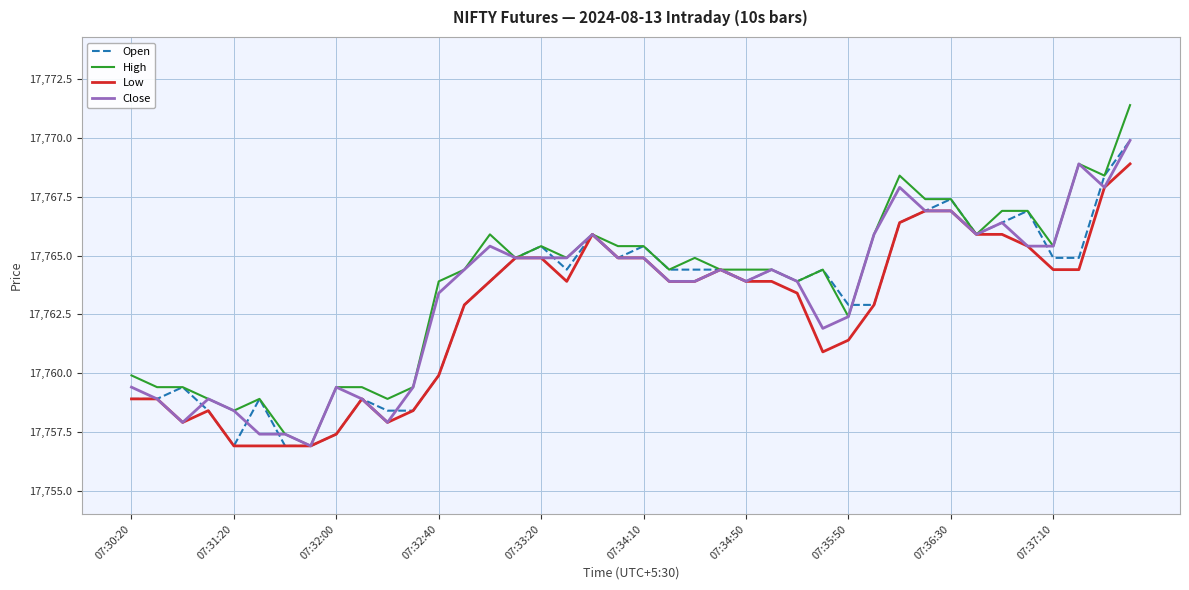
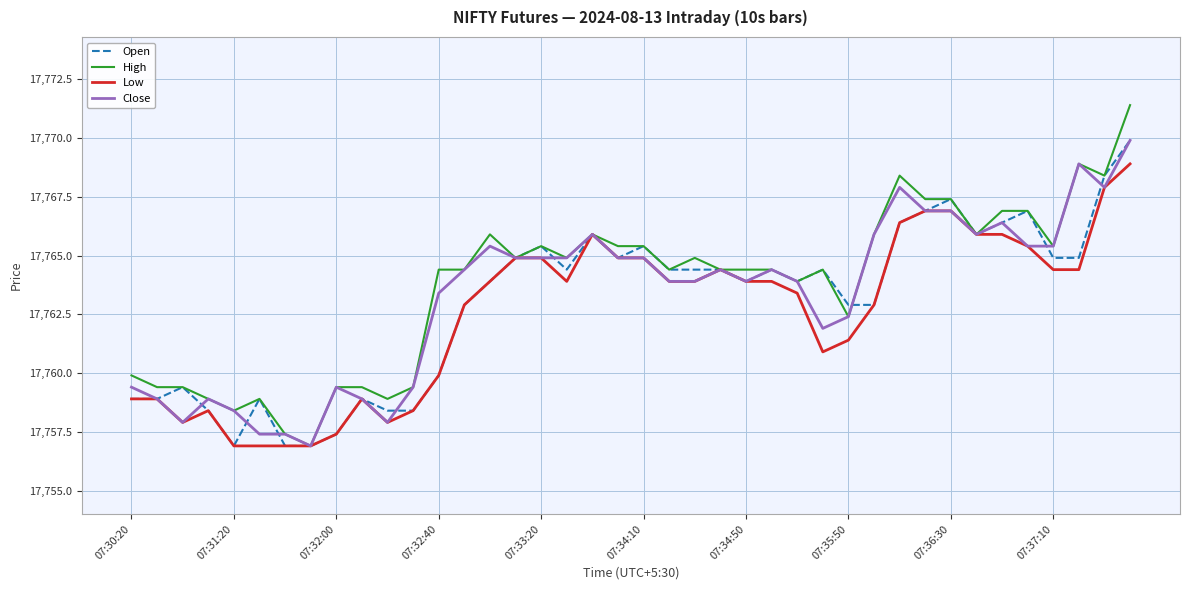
  {
    "Open": {
      "07:35:50": "17,762.9",
      "07:37:10": "17,764.9"
    },
    "High": {
      "07:30:20": "17,759.9",
-     "07:32:40": "17,763.9",
+     "07:32:40": "17,764.4",
      "07:34:50": "17,764.4"
    },
    "Low": {
      "07:35:50": "17,761.4",
      "07:37:10": "17,764.4"
    },
    "Close": {
      "07:30:20": "17,759.4",
      "07:32:40": "17,763.4"
    }
  }
